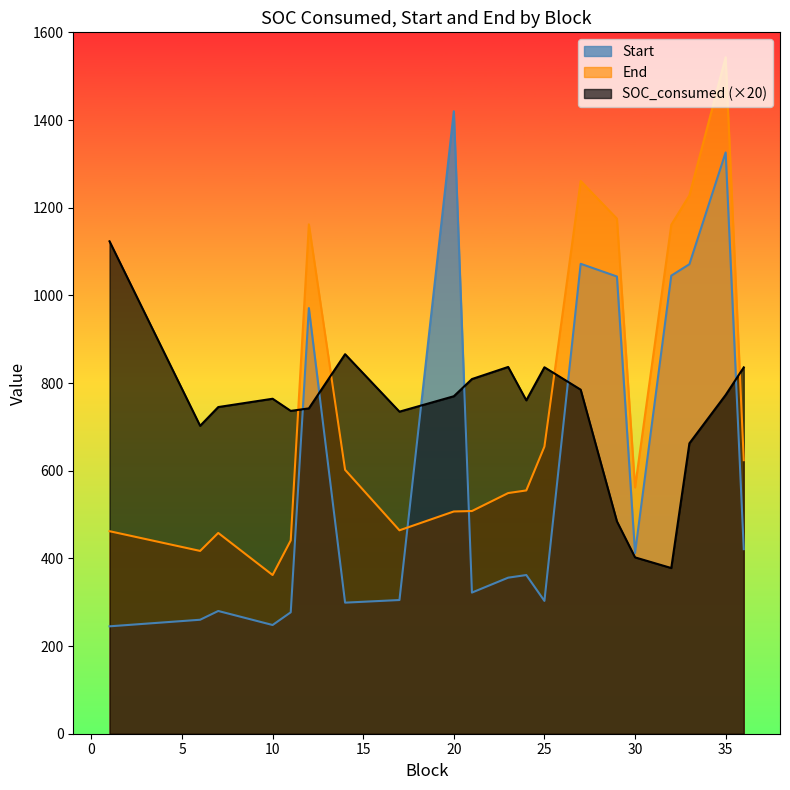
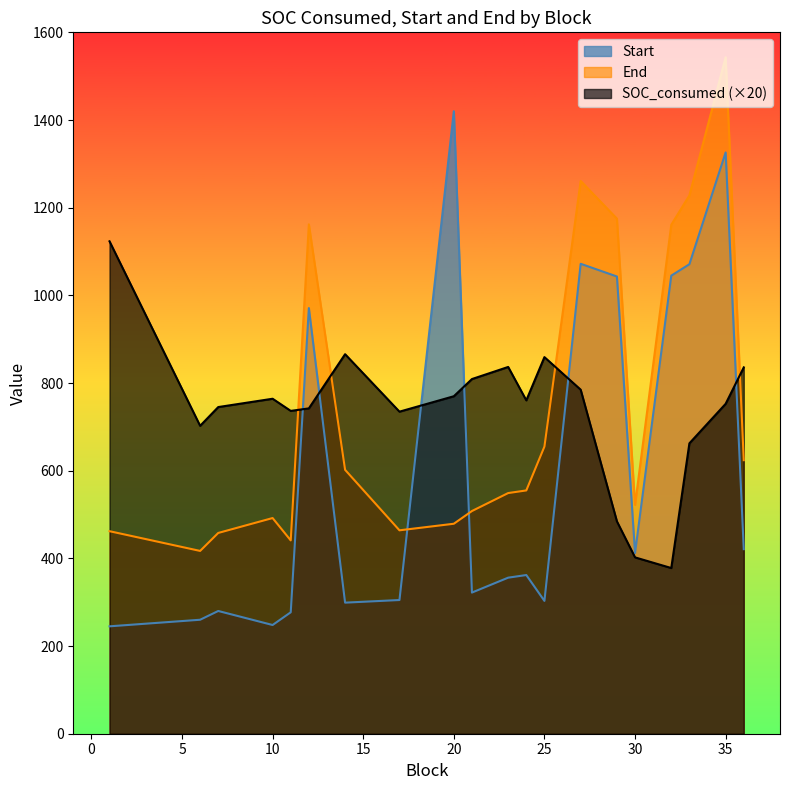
  {
    "Start": {
      "10": 250,
      "20": 1420,
      "25": 300,
      "30": 410,
      "35": 1330
    },
    "End": {
-     "10": 360,
-     "20": 510,
+     "10": 490,
+     "20": 480,
      "25": 660,
-     "30": 560
+     "30": 520
    },
    "SOC_consumed (×20)": {
      "10": 760,
      "20": 770,
-     "25": 840,
+     "25": 860,
      "30": 400,
-     "35": 770
+     "35": 750
    }
  }
